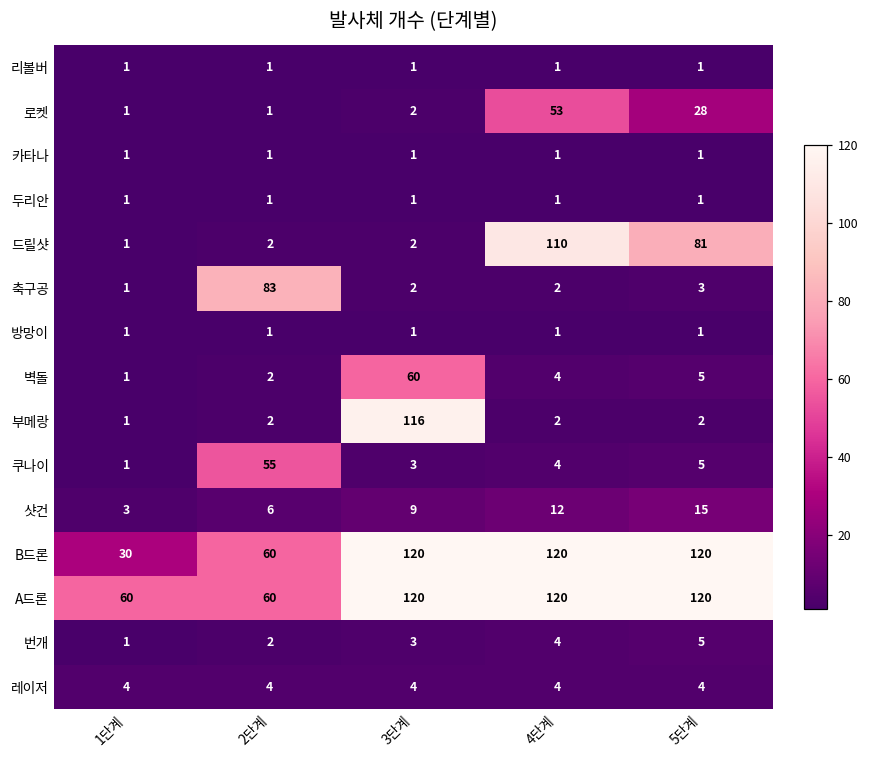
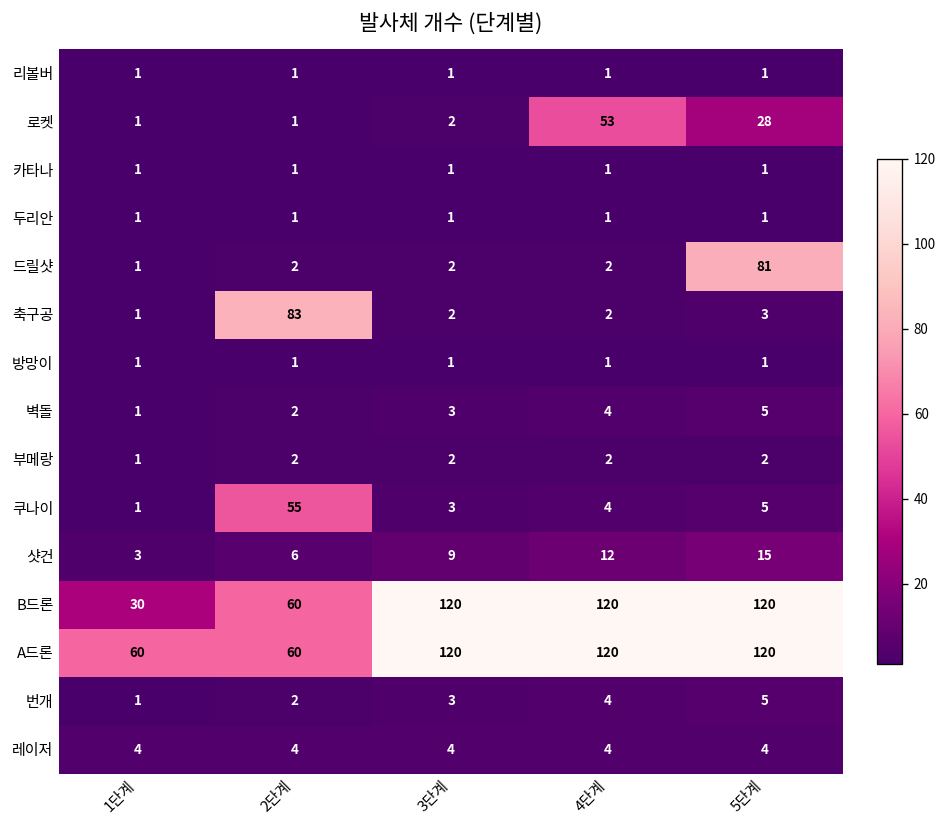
  {
    "리볼버": {
      "1단계": 1,
      "2단계": 1,
      "3단계": 1,
      "4단계": 1,
      "5단계": 1
    },
    "로켓": {
      "1단계": 1,
      "2단계": 1,
      "3단계": 2,
      "4단계": 53,
      "5단계": 28
    },
    "카타나": {
      "1단계": 1,
      "2단계": 1,
      "3단계": 1,
      "4단계": 1,
      "5단계": 1
    },
    "두리안": {
      "1단계": 1,
      "2단계": 1,
      "3단계": 1,
      "4단계": 1,
      "5단계": 1
    },
    "드릴샷": {
      "1단계": 1,
      "2단계": 2,
      "3단계": 2,
-     "4단계": 110,
+     "4단계": 2,
      "5단계": 81
    },
    "축구공": {
      "1단계": 1,
      "2단계": 83,
      "3단계": 2,
      "4단계": 2,
      "5단계": 3
    },
    "방망이": {
      "1단계": 1,
      "2단계": 1,
      "3단계": 1,
      "4단계": 1,
      "5단계": 1
    },
    "벽돌": {
      "1단계": 1,
      "2단계": 2,
-     "3단계": 60,
+     "3단계": 3,
      "4단계": 4,
      "5단계": 5
    },
    "부메랑": {
      "1단계": 1,
      "2단계": 2,
-     "3단계": 116,
+     "3단계": 2,
      "4단계": 2,
      "5단계": 2
    },
    "쿠나이": {
      "1단계": 1,
      "2단계": 55,
      "3단계": 3,
      "4단계": 4,
      "5단계": 5
    },
    "샷건": {
      "1단계": 3,
      "2단계": 6,
      "3단계": 9,
      "4단계": 12,
      "5단계": 15
    },
    "B드론": {
      "1단계": 30,
      "2단계": 60,
      "3단계": 120,
      "4단계": 120,
      "5단계": 120
    },
    "A드론": {
      "1단계": 60,
      "2단계": 60,
      "3단계": 120,
      "4단계": 120,
      "5단계": 120
    },
    "번개": {
      "1단계": 1,
      "2단계": 2,
      "3단계": 3,
      "4단계": 4,
      "5단계": 5
    },
    "레이저": {
      "1단계": 4,
      "2단계": 4,
      "3단계": 4,
      "4단계": 4,
      "5단계": 4
    }
  }
